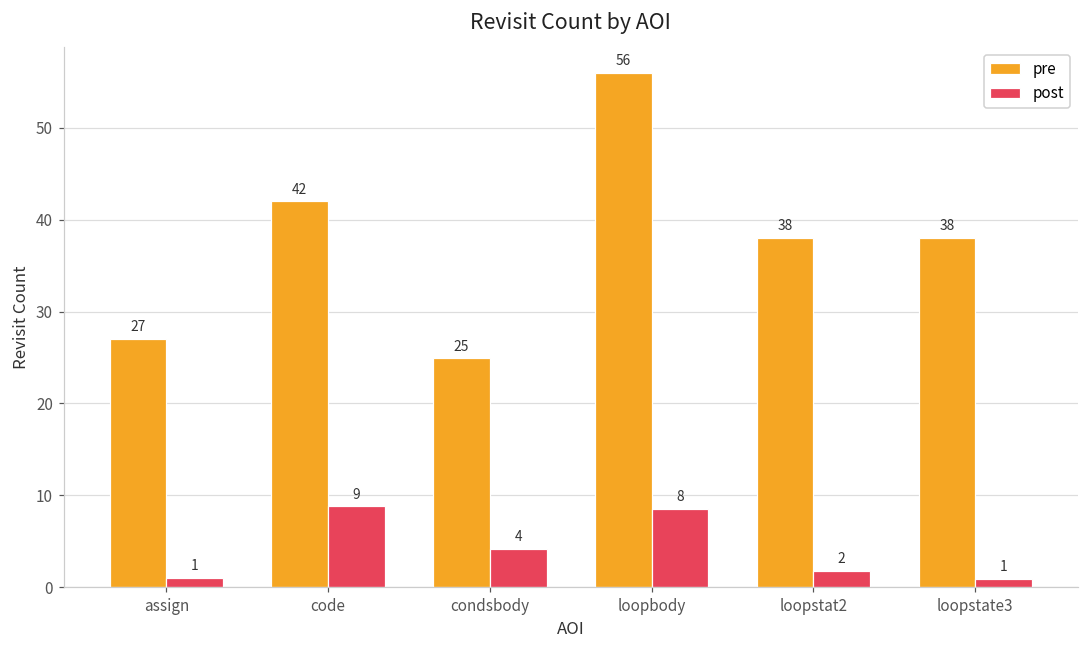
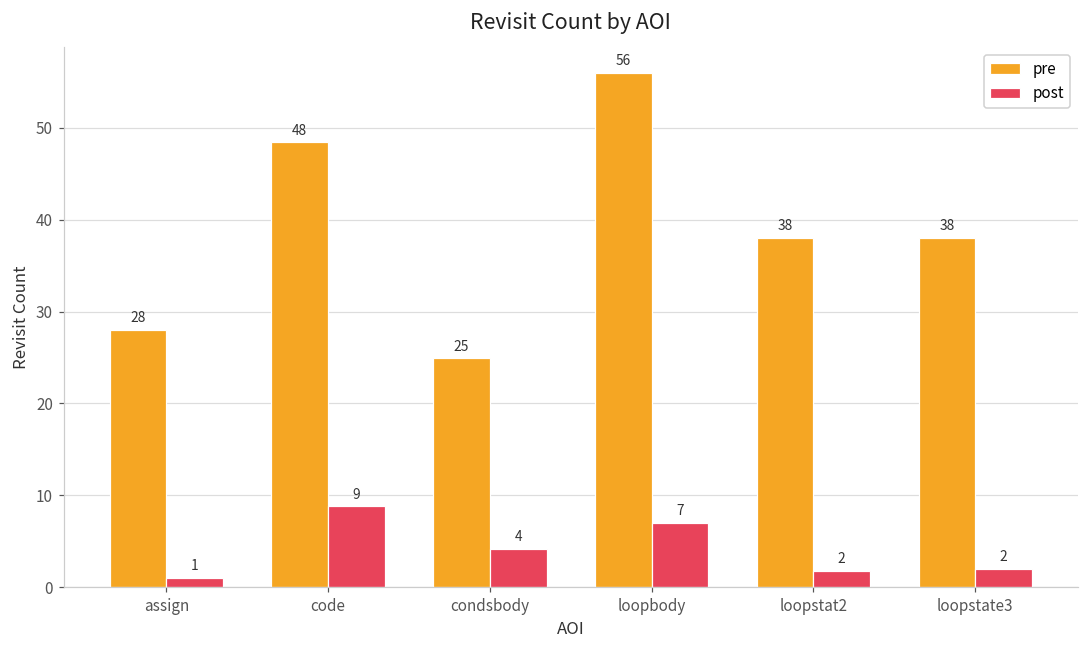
  {
    "pre": {
-     "assign": 27,
-     "code": 42,
+     "assign": 28,
+     "code": 48,
      "condsbody": 25,
      "loopbody": 56,
      "loopstat2": 38,
      "loopstate3": 38
    },
    "post": {
      "assign": 1,
      "code": 9,
      "condsbody": 4,
-     "loopbody": 8,
+     "loopbody": 7,
      "loopstat2": 2,
-     "loopstate3": 1
+     "loopstate3": 2
    }
  }
